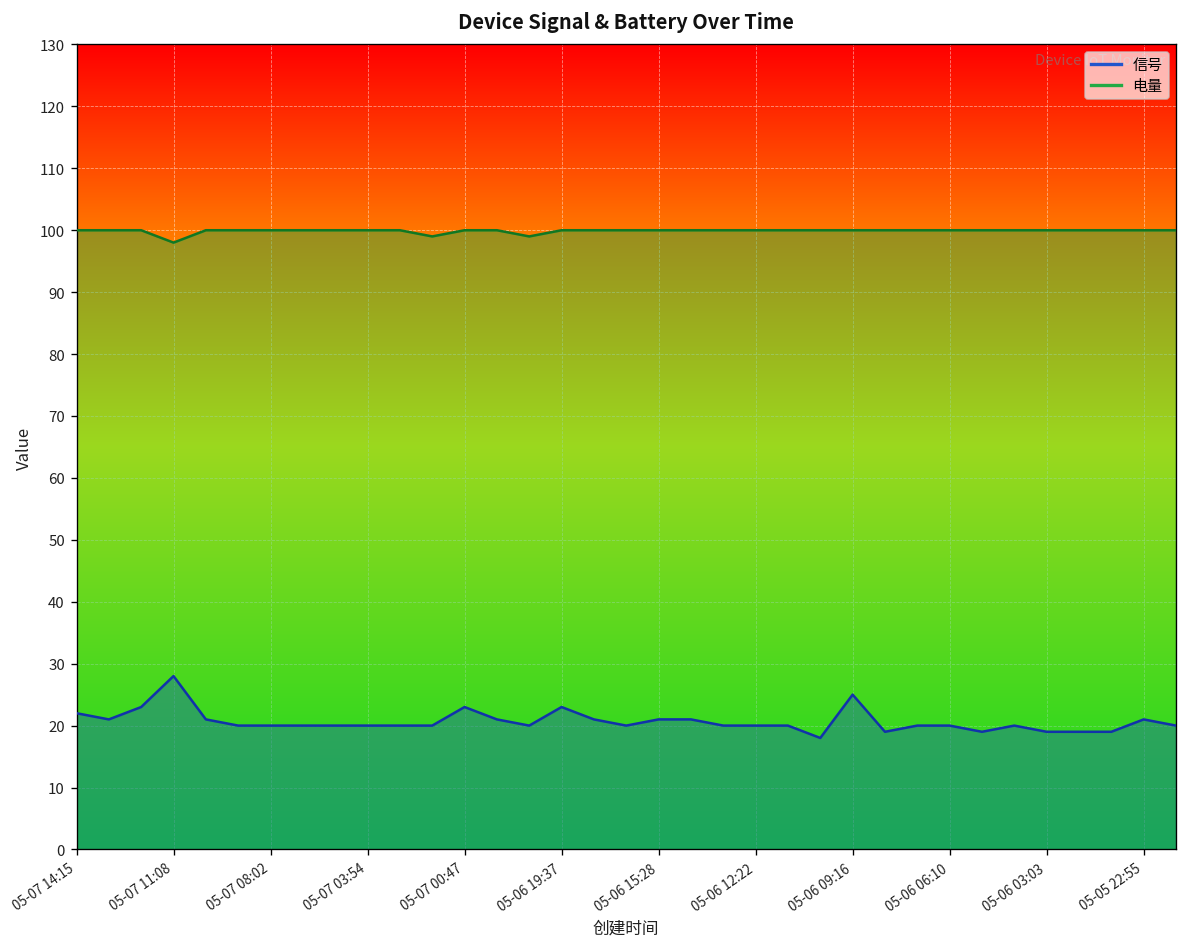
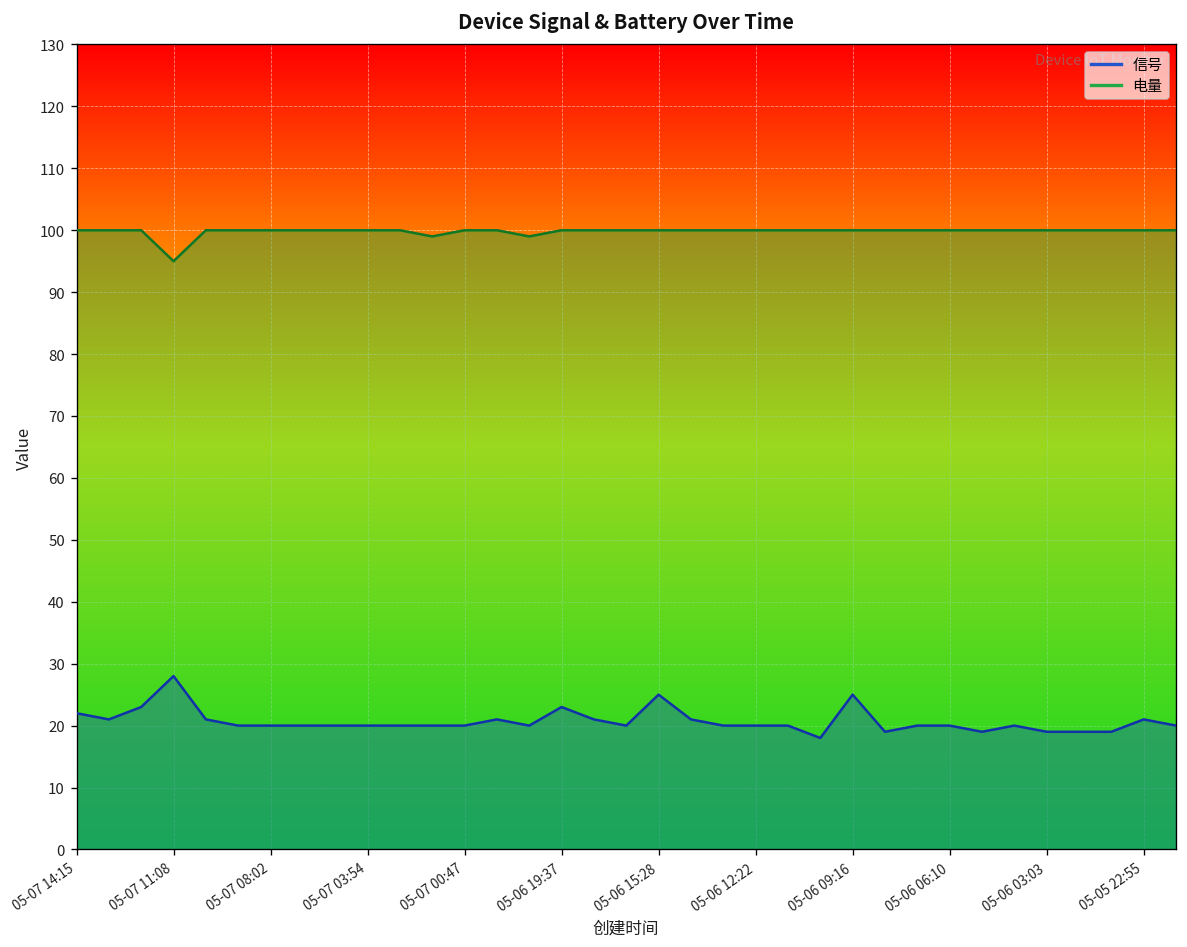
  {
    "信号": {
      "05-07 14:15": 22,
      "05-07 11:08": 28,
      "05-07 08:02": 20,
      "05-07 03:54": 20,
-     "05-07 00:47": 23,
+     "05-07 00:47": 20,
      "05-06 19:37": 23,
-     "05-06 15:28": 21,
+     "05-06 15:28": 25,
      "05-06 12:22": 20,
      "05-06 09:16": 25,
      "05-06 06:10": 20,
      "05-06 03:03": 19,
      "05-05 22:55": 21
    },
    "电量": {
      "05-07 14:15": 100,
-     "05-07 11:08": 98,
+     "05-07 11:08": 95,
      "05-07 08:02": 100,
      "05-07 03:54": 100,
      "05-07 00:47": 100,
      "05-06 19:37": 100,
      "05-06 15:28": 100,
      "05-06 12:22": 100,
      "05-06 09:16": 100,
      "05-06 06:10": 100,
      "05-06 03:03": 100,
      "05-05 22:55": 100
    }
  }
